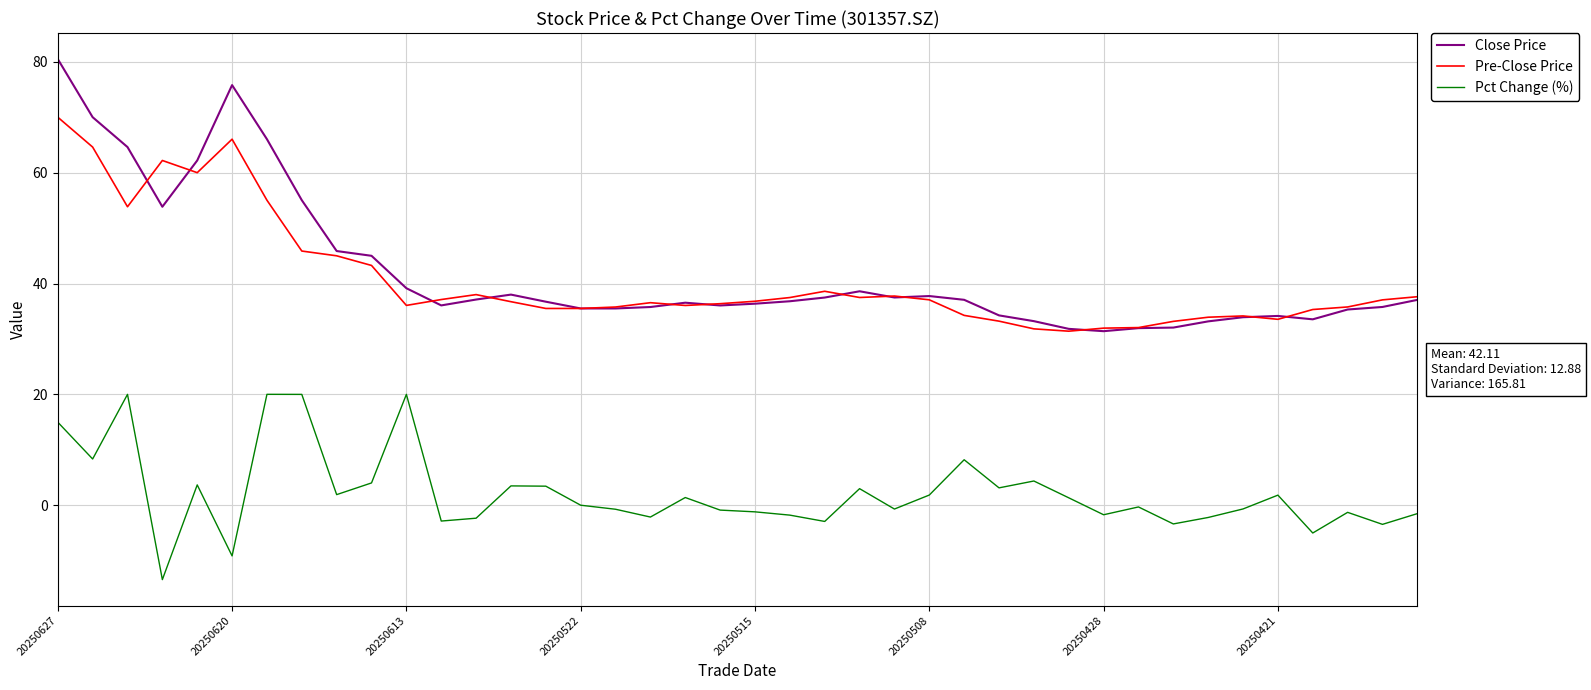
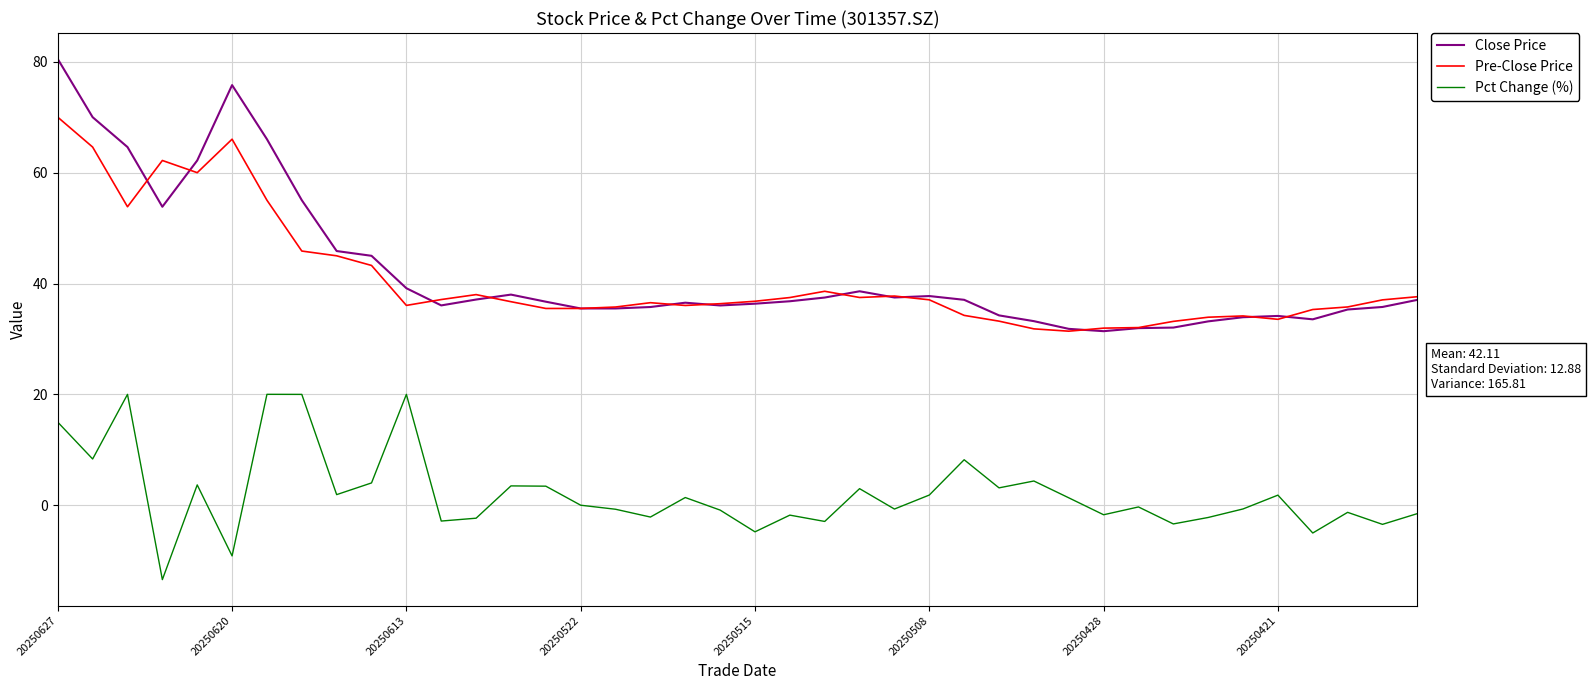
  {
    "Close Price": {
      "20250627": 81,
      "20250620": 76,
      "20250613": 39,
      "20250508": 38,
      "20250428": 31,
      "20250421": 34
    },
    "Pre-Close Price": {
      "20250627": 70,
      "20250620": 66,
      "20250613": 36,
      "20250508": 37,
      "20250428": 32,
      "20250421": 34
    },
    "Pct Change (%)": {
      "20250627": 15,
      "20250620": -9,
      "20250613": 20,
      "20250522": 0,
-     "20250515": -1,
+     "20250515": -5,
      "20250508": 2,
      "20250428": -2,
      "20250421": 2
    }
  }
